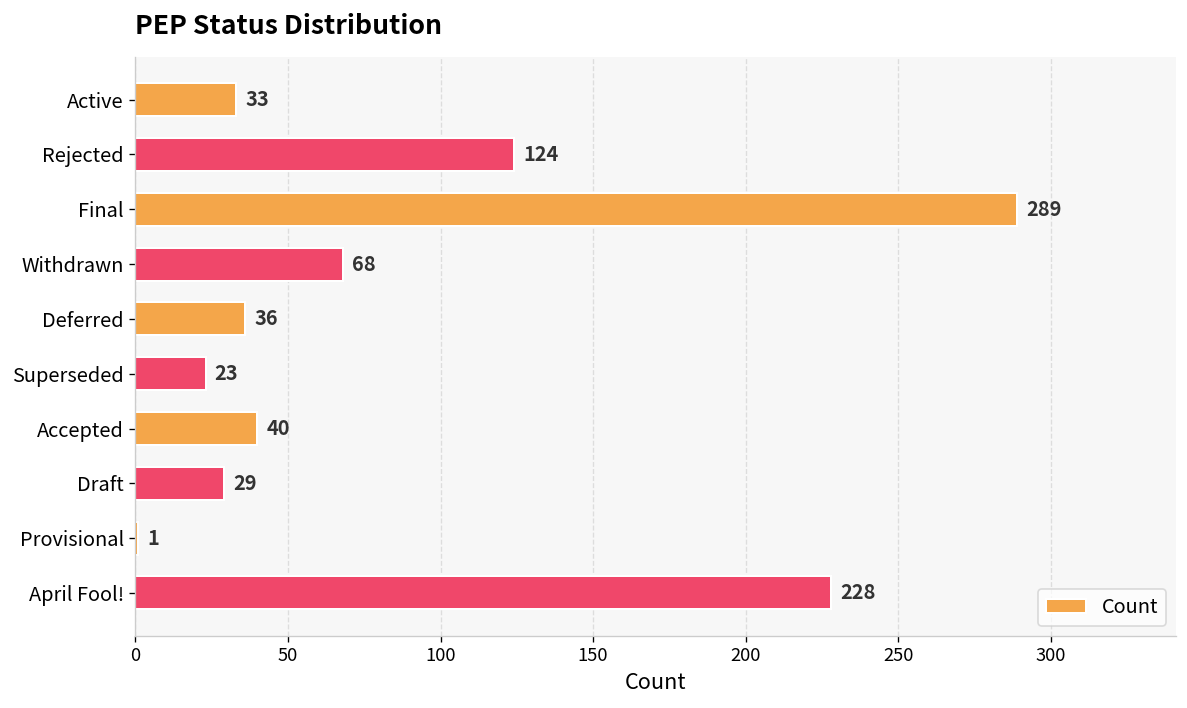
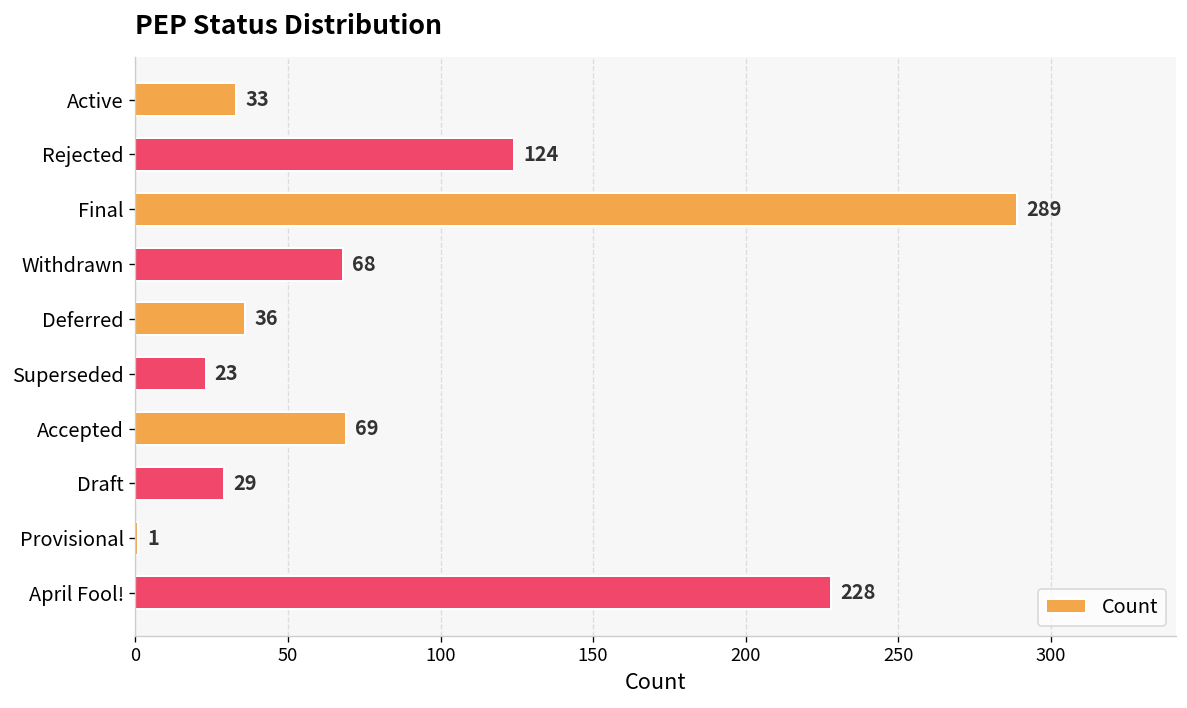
  {
    "Active": 33,
    "Rejected": 124,
    "Final": 289,
    "Withdrawn": 68,
    "Deferred": 36,
    "Superseded": 23,
-   "Accepted": 40,
+   "Accepted": 69,
    "Draft": 29,
    "Provisional": 1,
    "April Fool!": 228
  }
